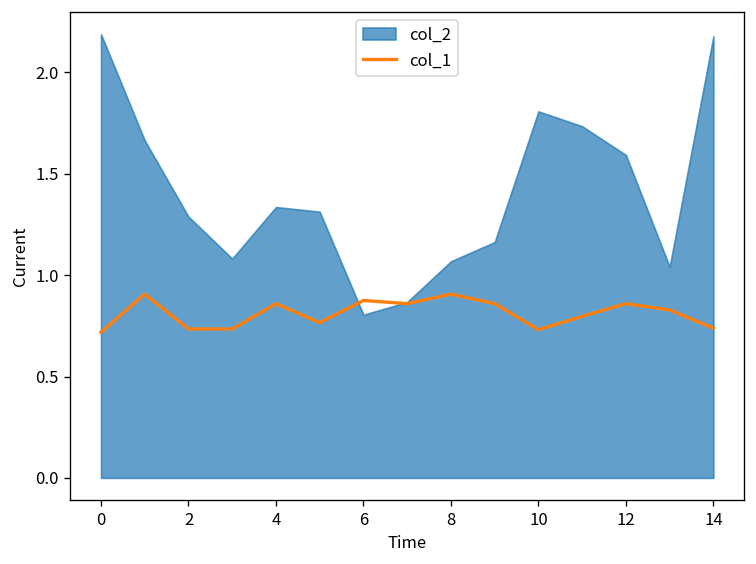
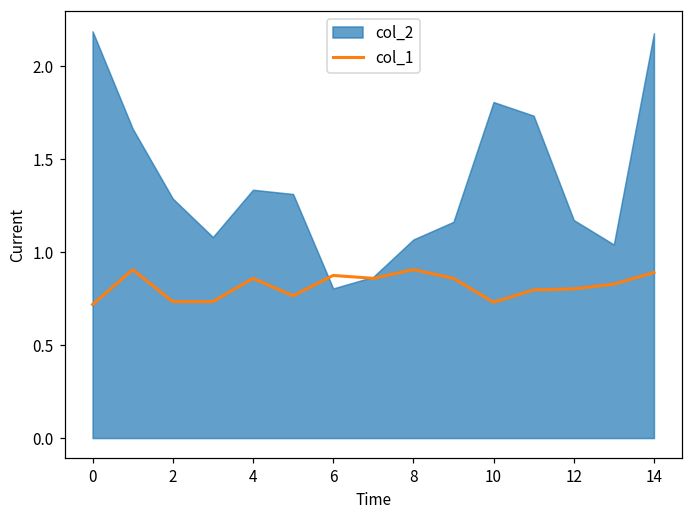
  {
    "col_1": {
      "0": 0.72,
      "2": 0.73,
      "4": 0.86,
      "6": 0.88,
      "8": 0.91,
      "10": 0.73,
-     "12": 0.86,
-     "14": 0.74
+     "12": 0.80,
+     "14": 0.89
    },
    "col_2": {
      "0": 2.19,
      "2": 1.29,
      "4": 1.34,
      "6": 0.80,
      "8": 1.07,
      "10": 1.81,
-     "12": 1.59,
+     "12": 1.17,
      "14": 2.18
    }
  }
